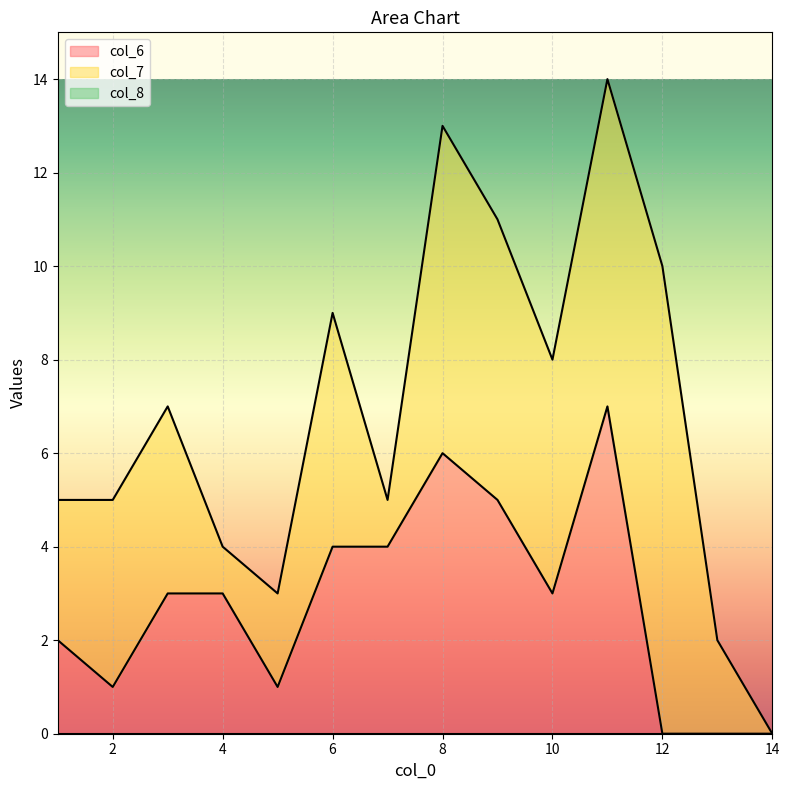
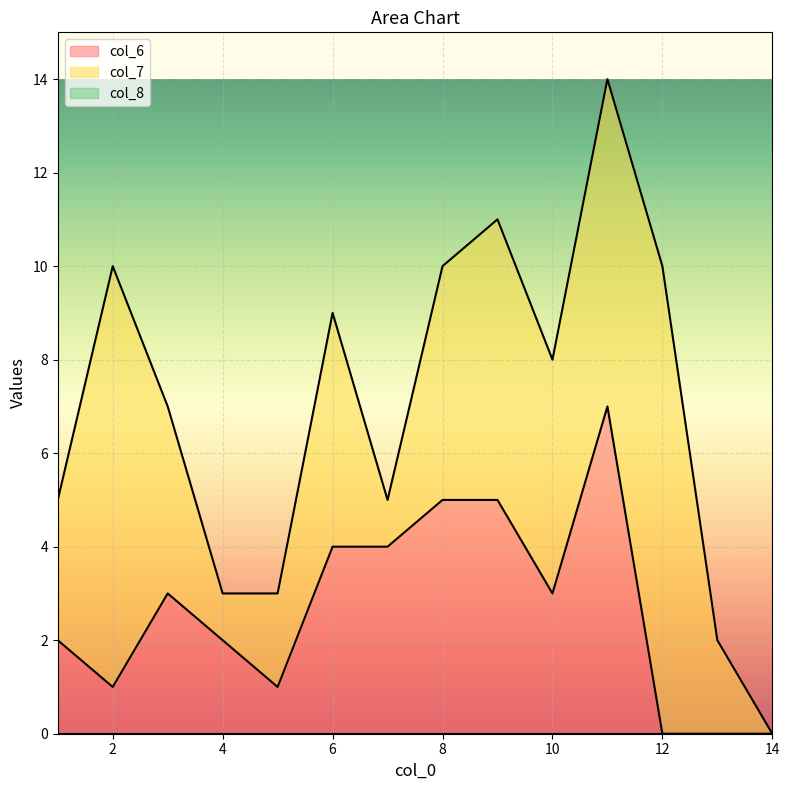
  {
    "col_6": {
      "2": 1,
-     "4": 3,
+     "4": 2,
      "6": 4,
-     "8": 6,
+     "8": 5,
      "10": 3
    },
    "col_7": {
-     "2": 4,
+     "2": 9,
      "6": 9,
-     "8": 7,
+     "8": 5,
      "10": 8,
      "12": 10
    },
    "col_8": {
      "2": 0,
      "4": 0,
      "6": 0,
      "8": 0,
      "10": 0
    }
  }
